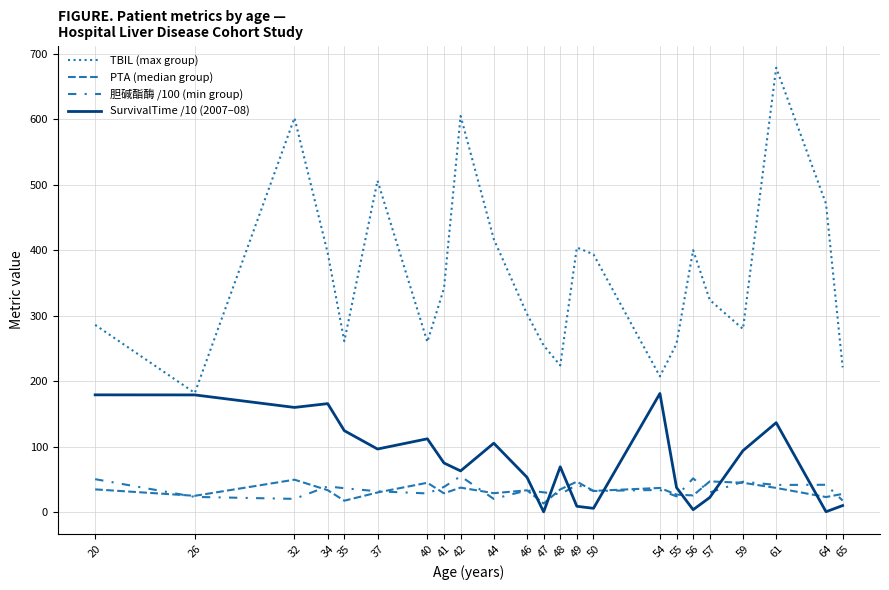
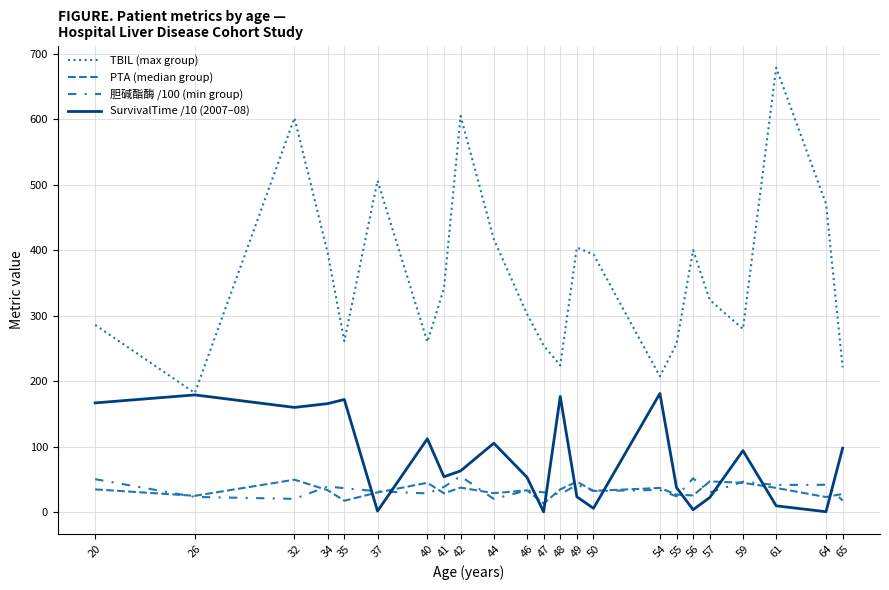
  {
    "SurvivalTime /10 (2007–08)": {
-     "20": 180,
+     "20": 170,
      "32": 160,
      "34": 170,
-     "35": 120,
-     "37": 100,
+     "35": 170,
+     "37": 0,
      "40": 110,
-     "41": 80,
+     "41": 50,
      "42": 60,
      "44": 110,
      "46": 50,
      "47": 0,
-     "48": 70,
-     "49": 10,
+     "48": 180,
+     "49": 20,
      "50": 10,
      "54": 180,
      "55": 40,
      "56": 0,
      "57": 20,
      "59": 90,
-     "61": 140,
+     "61": 10,
      "64": 0,
-     "65": 10
+     "65": 100
    }
  }
